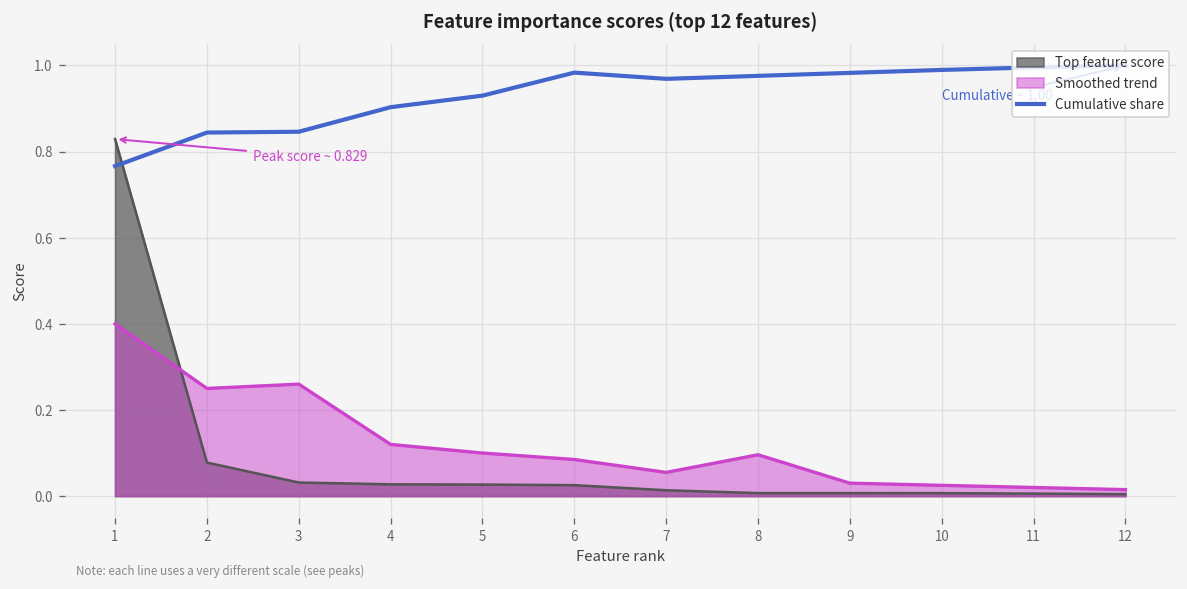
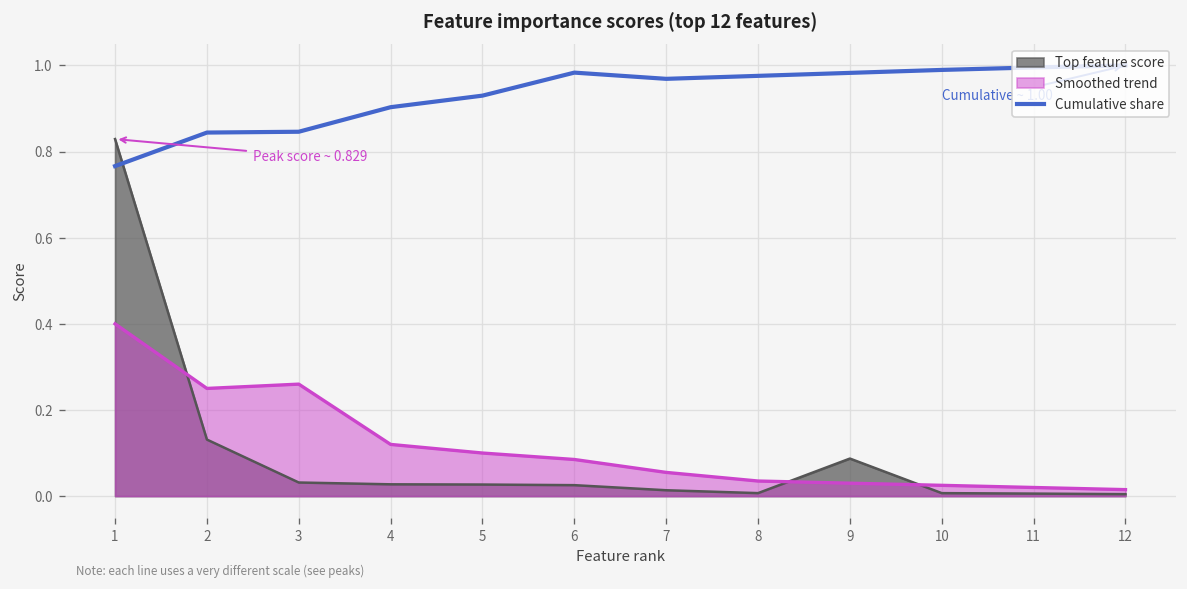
  {
    "Top feature score": {
-     "2": 0.08,
+     "2": 0.13,
      "3": 0.03,
      "4": 0.03,
      "5": 0.03,
      "6": 0.03,
      "7": 0.01,
      "8": 0.01,
-     "9": 0.01,
+     "9": 0.09,
      "10": 0.01,
      "11": 0.01,
      "12": 0.00
    },
    "Smoothed trend": {
      "1": 0.40,
      "2": 0.25,
      "3": 0.26,
      "4": 0.12,
      "5": 0.10,
      "6": 0.09,
      "7": 0.06,
-     "8": 0.10,
+     "8": 0.04,
      "9": 0.03,
      "10": 0.03,
      "11": 0.02,
      "12": 0.02
    },
    "Cumulative share": {
      "1": 0.77,
      "3": 0.85,
      "4": 0.90,
      "5": 0.93,
      "6": 0.98,
      "7": 0.97,
      "8": 0.98,
      "9": 0.98
    }
  }
